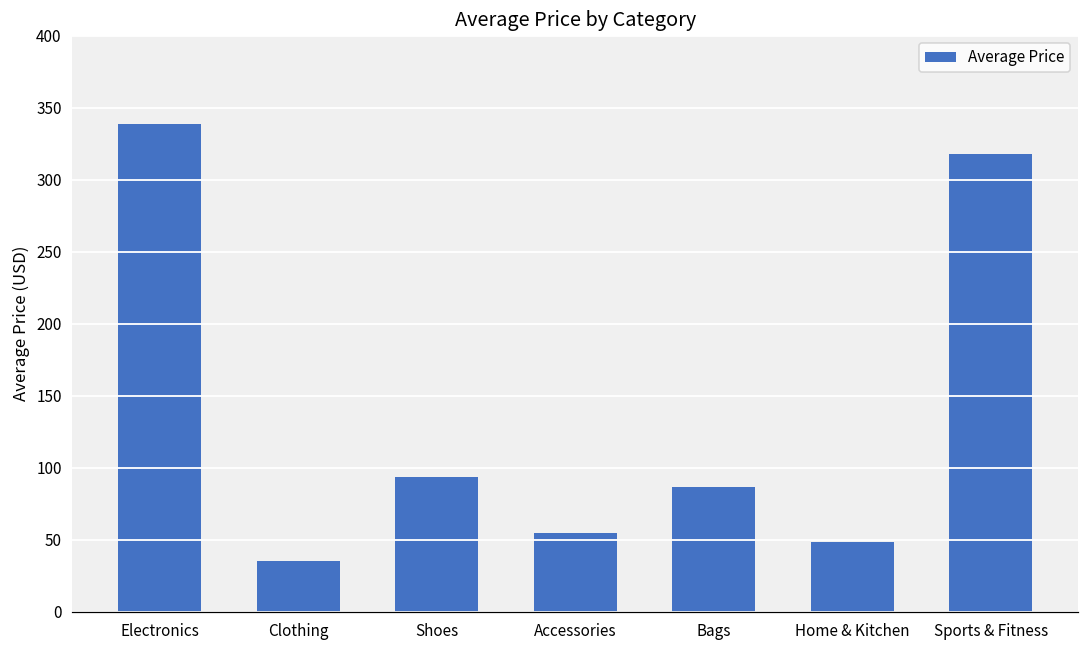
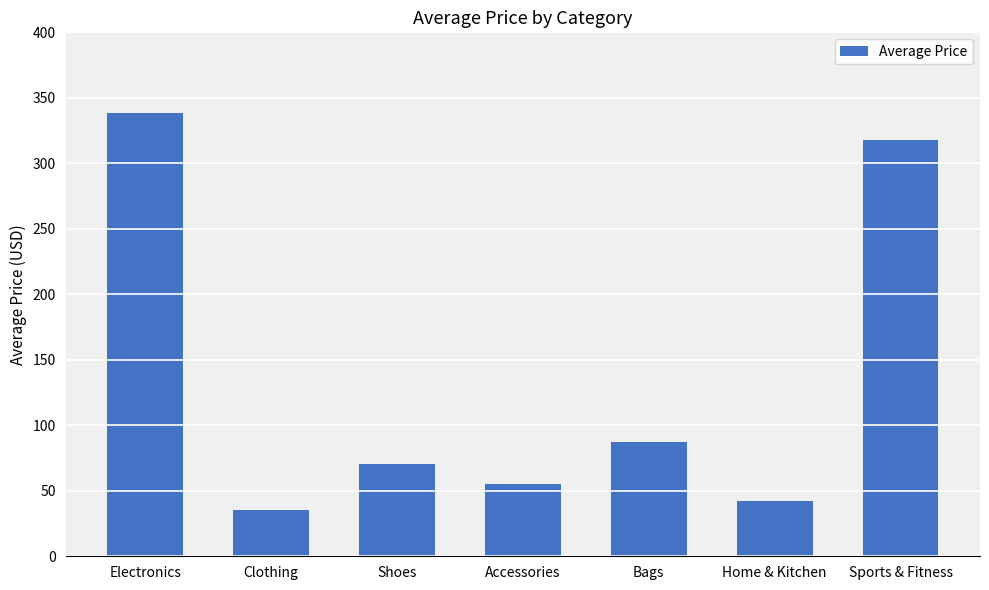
  {
    "Electronics": 339,
    "Clothing": 35,
-   "Shoes": 94,
+   "Shoes": 71,
    "Accessories": 55,
    "Bags": 87,
-   "Home & Kitchen": 49,
+   "Home & Kitchen": 42,
    "Sports & Fitness": 318
  }
